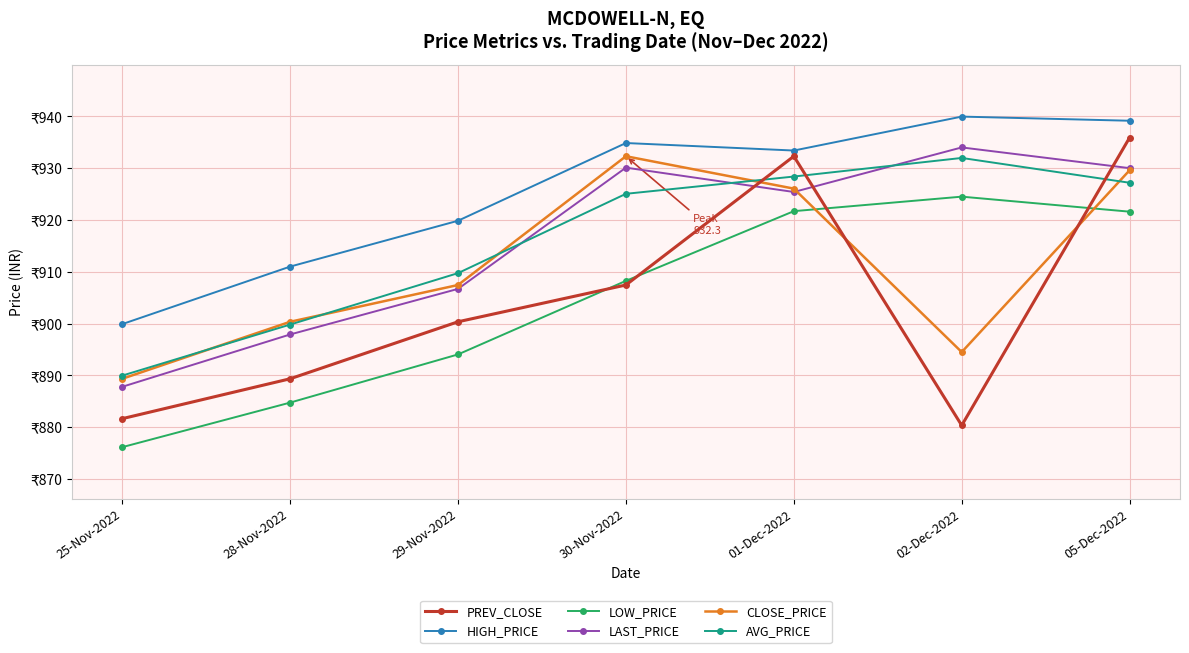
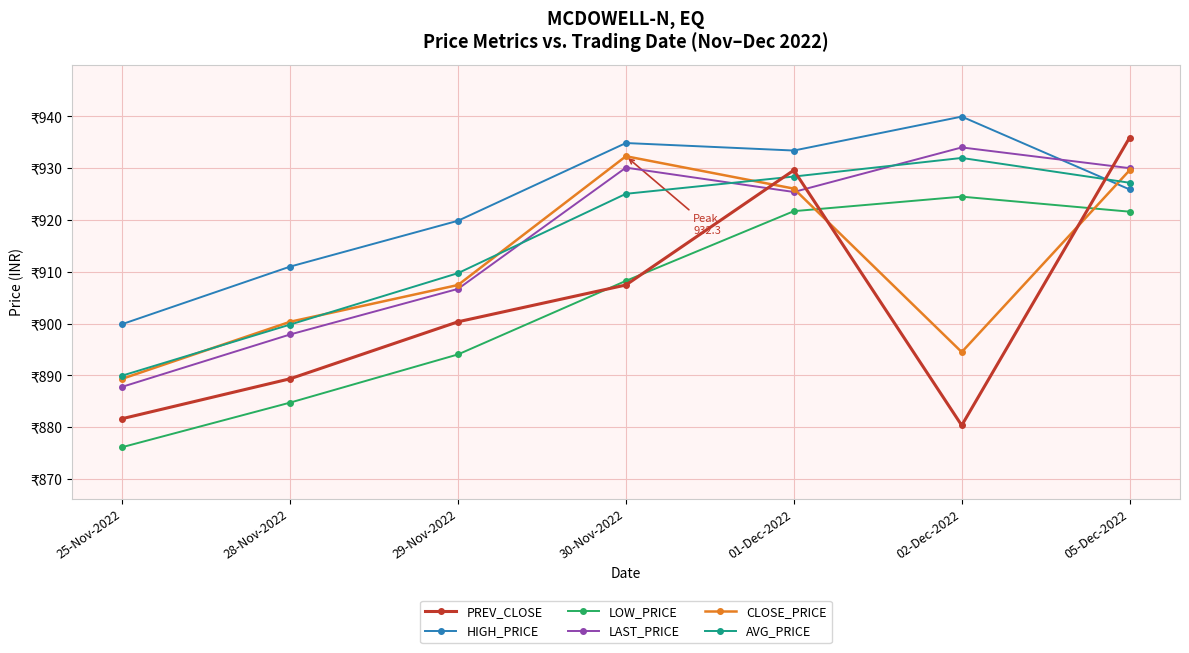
  {
    "PREV_CLOSE": {
      "25-Nov-2022": "₹882",
      "28-Nov-2022": "₹889",
      "29-Nov-2022": "₹900",
      "30-Nov-2022": "₹907",
-     "01-Dec-2022": "₹932",
+     "01-Dec-2022": "₹930",
      "02-Dec-2022": "₹880",
      "05-Dec-2022": "₹936"
    },
    "HIGH_PRICE": {
      "25-Nov-2022": "₹900",
      "28-Nov-2022": "₹911",
      "29-Nov-2022": "₹920",
      "30-Nov-2022": "₹935",
      "01-Dec-2022": "₹933",
      "02-Dec-2022": "₹940",
-     "05-Dec-2022": "₹939"
+     "05-Dec-2022": "₹926"
    },
    "LAST_PRICE": {
      "25-Nov-2022": "₹888",
      "28-Nov-2022": "₹898",
      "29-Nov-2022": "₹907",
      "01-Dec-2022": "₹925",
      "02-Dec-2022": "₹934"
    },
    "CLOSE_PRICE": {
      "30-Nov-2022": "932.3"
    }
  }
